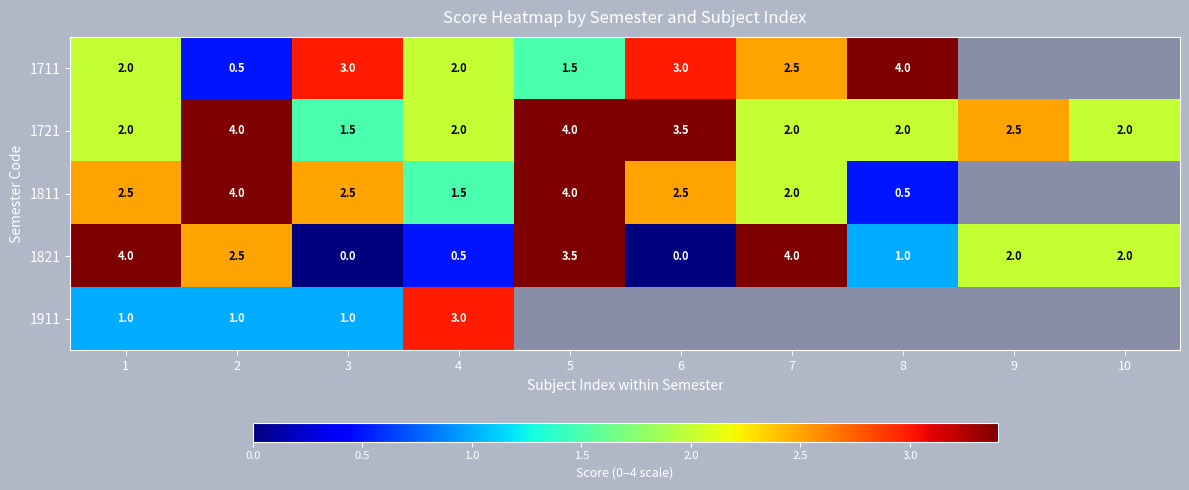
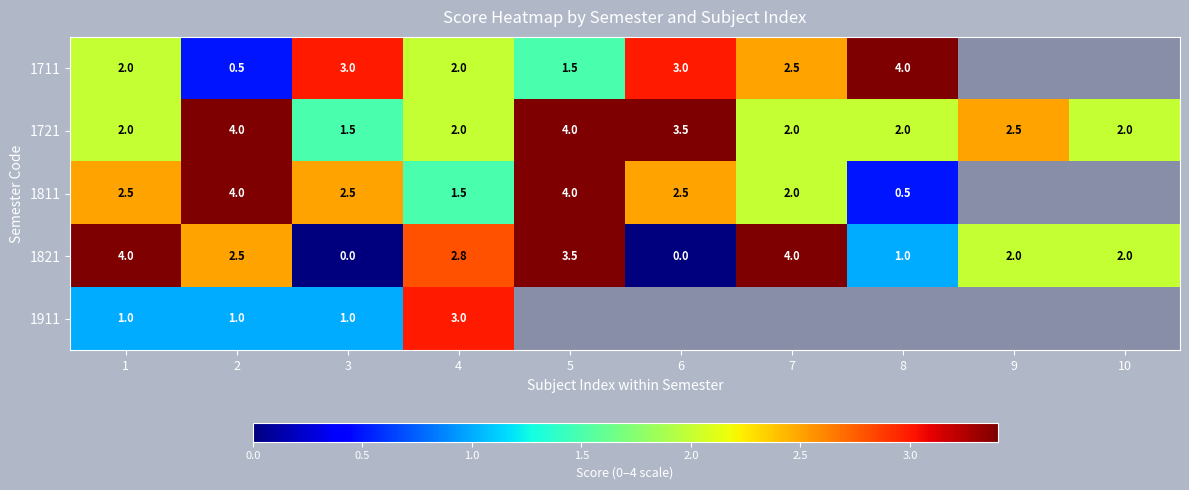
  {
    "1711": {
      "1": 2.0,
      "2": 0.5,
      "3": 3.0,
      "4": 2.0,
      "5": 1.5,
      "6": 3.0,
      "7": 2.5,
      "8": 4.0
    },
    "1721": {
      "1": 2.0,
      "2": 4.0,
      "3": 1.5,
      "4": 2.0,
      "5": 4.0,
      "6": 3.5,
      "7": 2.0,
      "8": 2.0,
      "9": 2.5,
      "10": 2.0
    },
    "1811": {
      "1": 2.5,
      "2": 4.0,
      "3": 2.5,
      "4": 1.5,
      "5": 4.0,
      "6": 2.5,
      "7": 2.0,
      "8": 0.5
    },
    "1821": {
      "1": 4.0,
      "2": 2.5,
      "3": 0.0,
-     "4": 0.5,
+     "4": 2.8,
      "5": 3.5,
      "6": 0.0,
      "7": 4.0,
      "8": 1.0,
      "9": 2.0,
      "10": 2.0
    },
    "1911": {
      "1": 1.0,
      "2": 1.0,
      "3": 1.0,
      "4": 3.0
    }
  }
